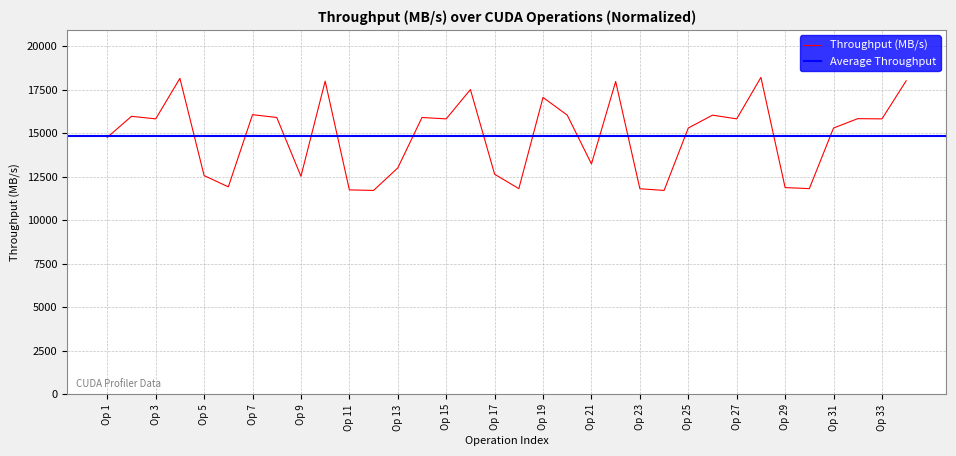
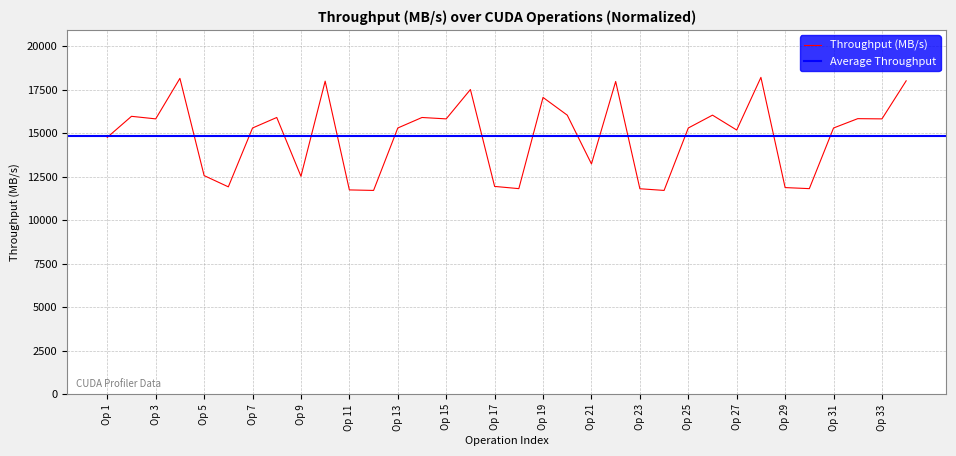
  {
    "Op 1": 14800,
    "Op 3": 15800,
    "Op 5": 12600,
-   "Op 7": 16100,
+   "Op 7": 15300,
    "Op 9": 12500,
    "Op 11": 11700,
-   "Op 13": 13000,
+   "Op 13": 15300,
    "Op 15": 15800,
-   "Op 17": 12600,
+   "Op 17": 11900,
    "Op 19": 17100,
    "Op 21": 13200,
    "Op 23": 11800,
    "Op 25": 15300,
-   "Op 27": 15800,
+   "Op 27": 15200,
    "Op 29": 11900,
    "Op 31": 15300,
    "Op 33": 15800
  }
